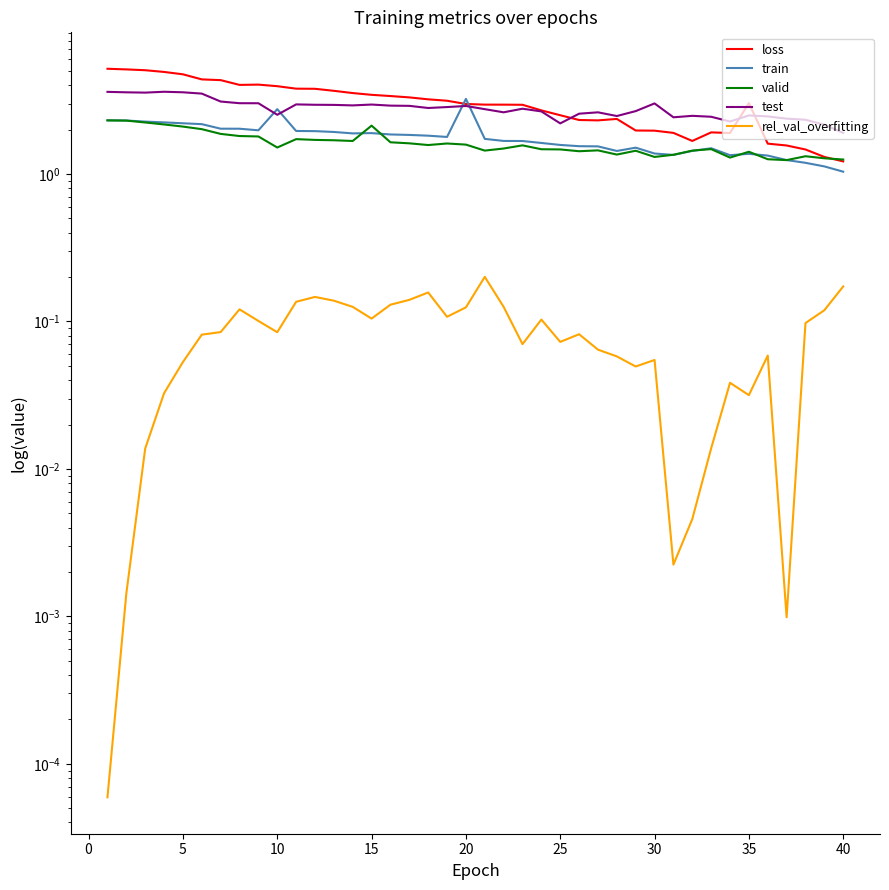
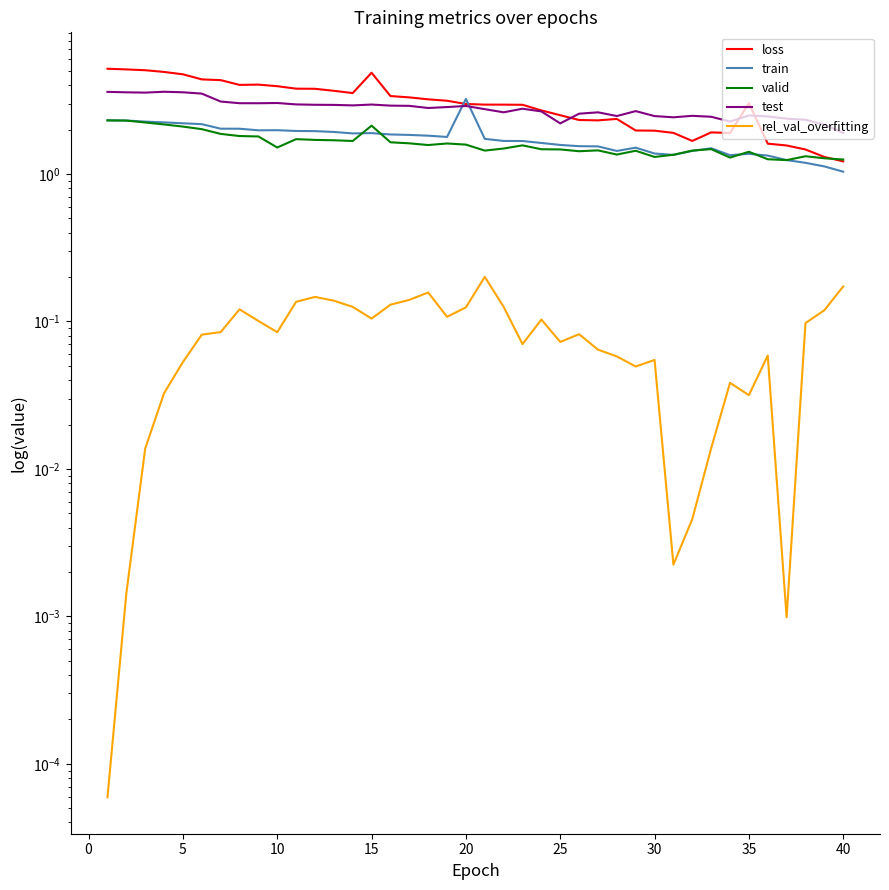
  {
    "loss": {
      "5": 4.7,
      "10": 3.9,
-     "15": 3.4,
+     "15": 4.9,
      "25": 2.5,
      "30": 2.0
    },
    "train": {
      "5": 2.2,
-     "10": 2.8,
+     "10": 2.0,
      "15": 1.9,
      "20": 3.2,
      "25": 1.6,
      "30": 1.4,
      "40": 1.0
    },
    "valid": {
      "5": 2.1,
      "10": 1.5,
      "15": 2.1,
      "20": 1.6,
      "25": 1.5,
      "30": 1.3
    },
    "test": {
      "5": 3.6,
-     "10": 2.5,
+     "10": 3.0,
      "15": 3.0,
      "25": 2.2,
-     "30": 3.0
+     "30": 2.5
    },
    "rel_val_overfitting": {
      "5": 0.053,
      "10": 0.08,
      "15": 0.10,
      "20": 0.12,
      "25": 0.07,
      "30": 0.055,
      "35": 0.032,
      "40": 0.17
    }
  }
